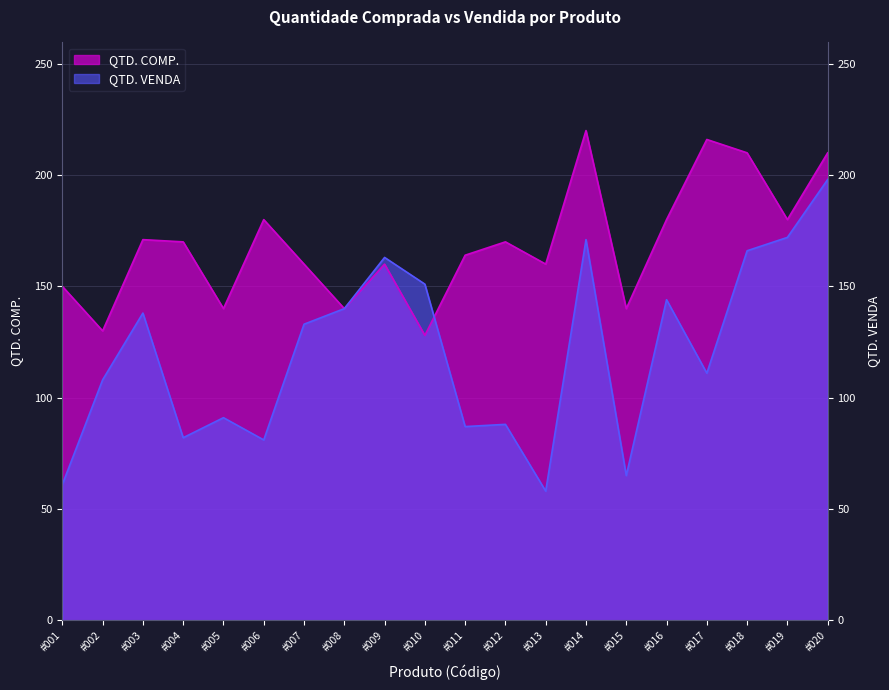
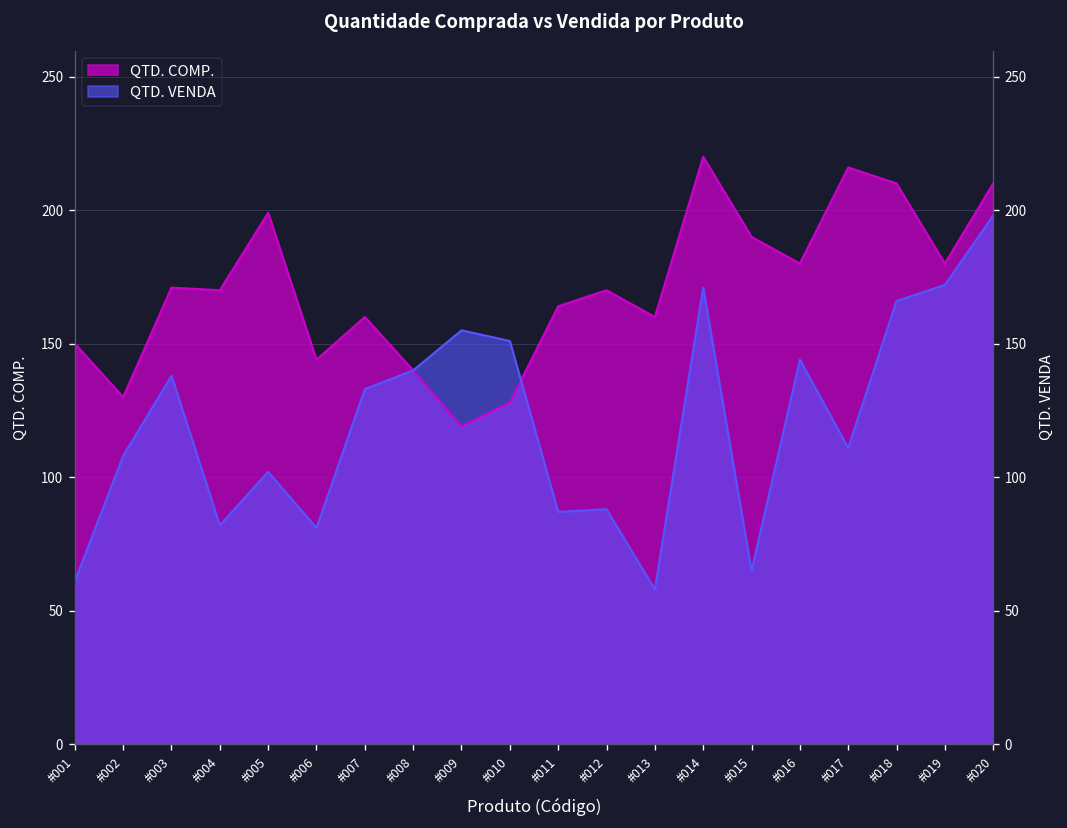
  {
    "QTD. COMP.": {
      "#001": 150,
      "#002": 130,
      "#003": 171,
      "#004": 170,
-     "#005": 140,
-     "#006": 180,
+     "#005": 199,
+     "#006": 144,
      "#007": 160,
-     "#009": 160,
+     "#009": 119,
      "#010": 128,
      "#011": 164,
      "#012": 170,
      "#013": 160,
      "#014": 220,
-     "#015": 140,
+     "#015": 190,
      "#016": 180,
      "#017": 216,
      "#018": 210,
      "#019": 180,
      "#020": 210
    },
    "QTD. VENDA": {
      "#001": 61,
      "#002": 108,
      "#003": 138,
      "#004": 82,
-     "#005": 91,
+     "#005": 102,
      "#006": 81,
      "#007": 133,
-     "#009": 163,
+     "#009": 155,
      "#010": 151,
      "#011": 87,
      "#012": 88,
      "#013": 58,
      "#014": 171,
      "#015": 65,
      "#016": 144,
      "#017": 111,
      "#018": 166,
      "#019": 172,
      "#020": 198
    }
  }
